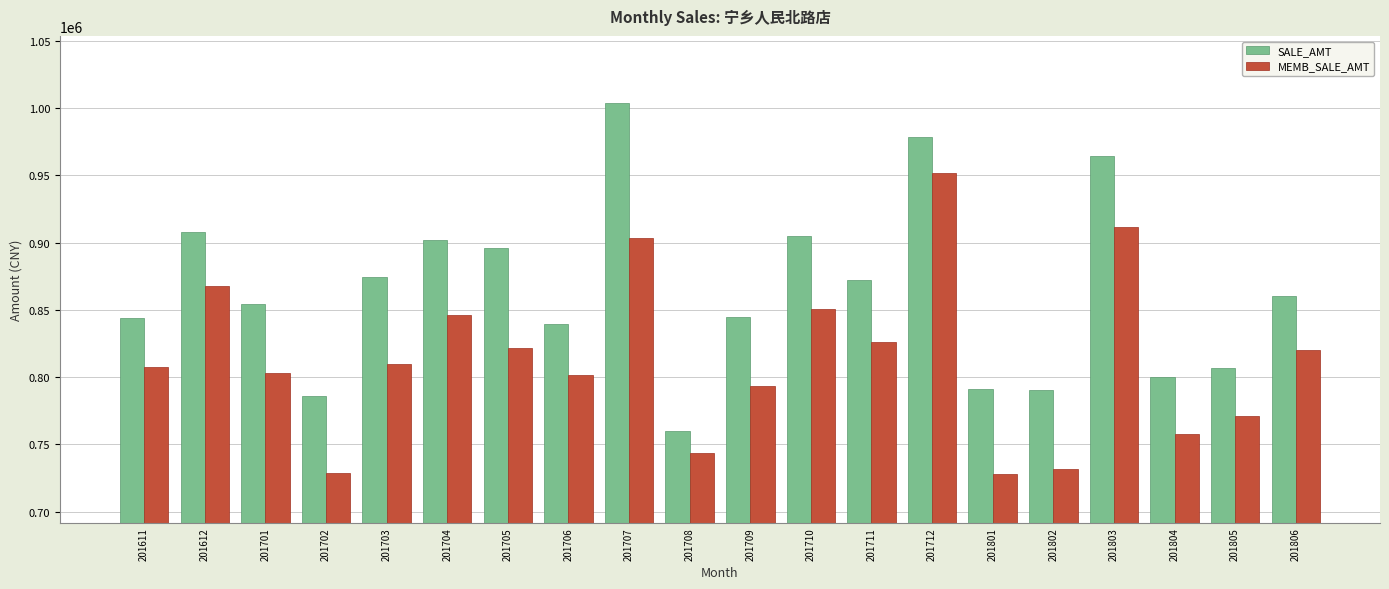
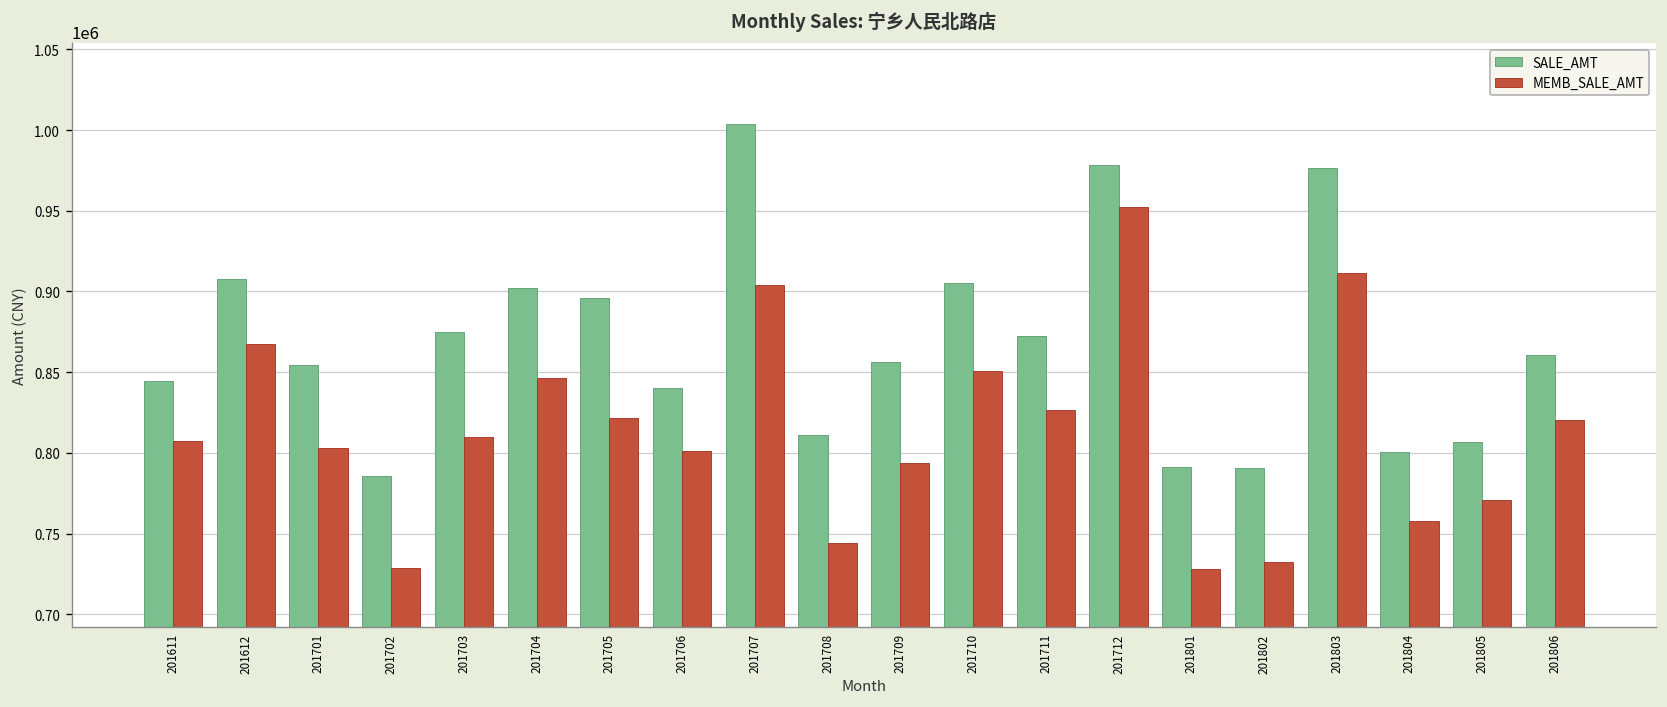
  {
    "SALE_AMT": {
      "201611": 844000,
      "201612": 908000,
      "201701": 855000,
      "201702": 786000,
      "201703": 875000,
      "201704": 902000,
      "201705": 896000,
      "201706": 840000,
      "201707": 1004000,
-     "201708": 760000,
-     "201709": 845000,
+     "201708": 811000,
+     "201709": 856000,
      "201710": 905000,
      "201711": 872000,
      "201712": 978000,
      "201801": 791000,
      "201802": 790000,
-     "201803": 964000,
+     "201803": 976000,
      "201804": 801000,
      "201805": 807000,
      "201806": 861000
    },
    "MEMB_SALE_AMT": {
      "201611": 808000,
      "201612": 868000,
      "201701": 803000,
      "201702": 729000,
      "201703": 810000,
      "201704": 846000,
      "201705": 822000,
      "201706": 801000,
      "201707": 904000,
      "201708": 744000,
      "201709": 794000,
      "201710": 851000,
      "201711": 826000,
      "201712": 952000,
      "201801": 728000,
      "201802": 732000,
      "201803": 912000,
      "201804": 758000,
      "201805": 771000,
      "201806": 820000
    }
  }
